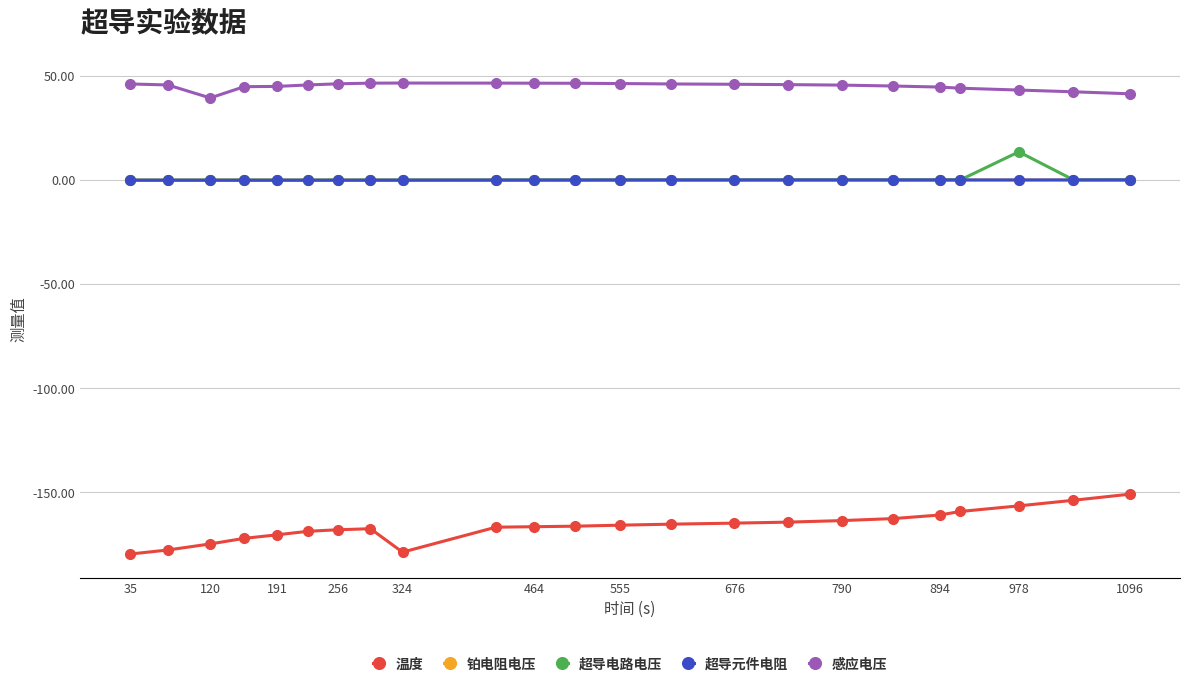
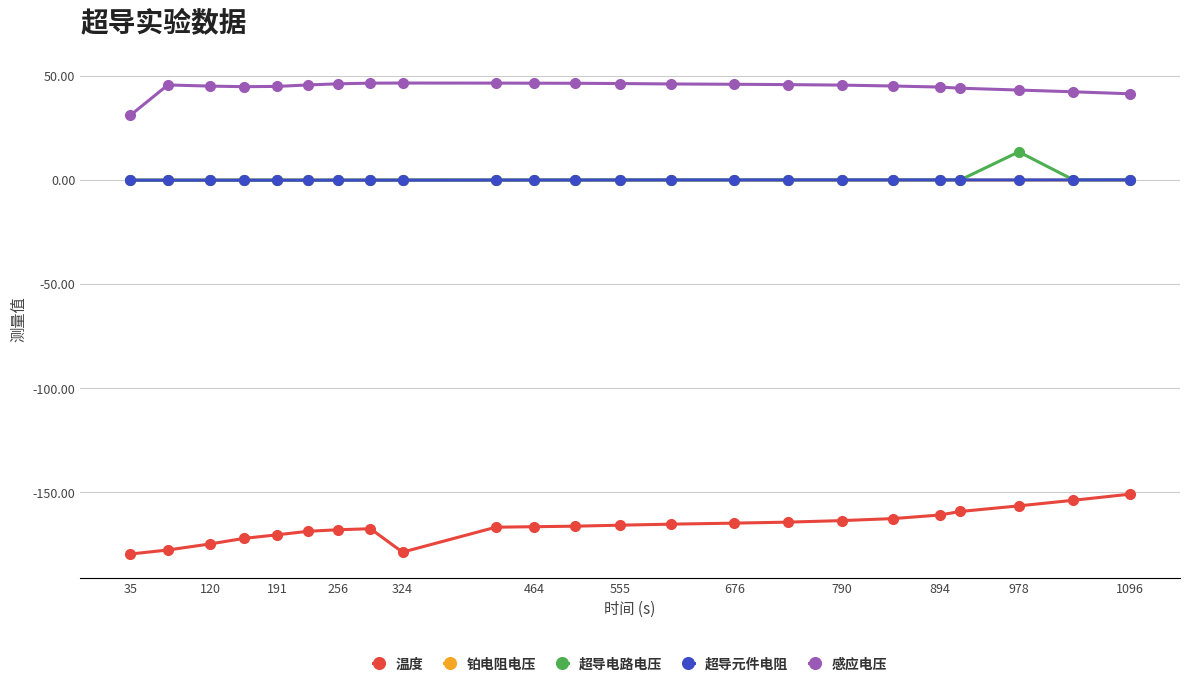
  {
    "温度": {
      "35": -180,
      "120": -175,
      "191": -170,
      "256": -168,
      "324": -179,
      "464": -167,
      "555": -166,
      "676": -165,
      "790": -164,
      "894": -161,
      "978": -157,
      "1096": -151
    },
    "超导元件电阻": {
      "978": 0
    },
    "超导电路电压": {
      "978": 14
    },
    "感应电压": {
-     "35": 46,
-     "120": 40,
+     "35": 31,
+     "120": 45,
      "191": 45,
      "256": 46,
      "324": 47,
      "464": 47,
      "555": 46,
      "676": 46,
      "790": 46,
      "894": 45,
      "978": 43,
      "1096": 42
    }
  }
